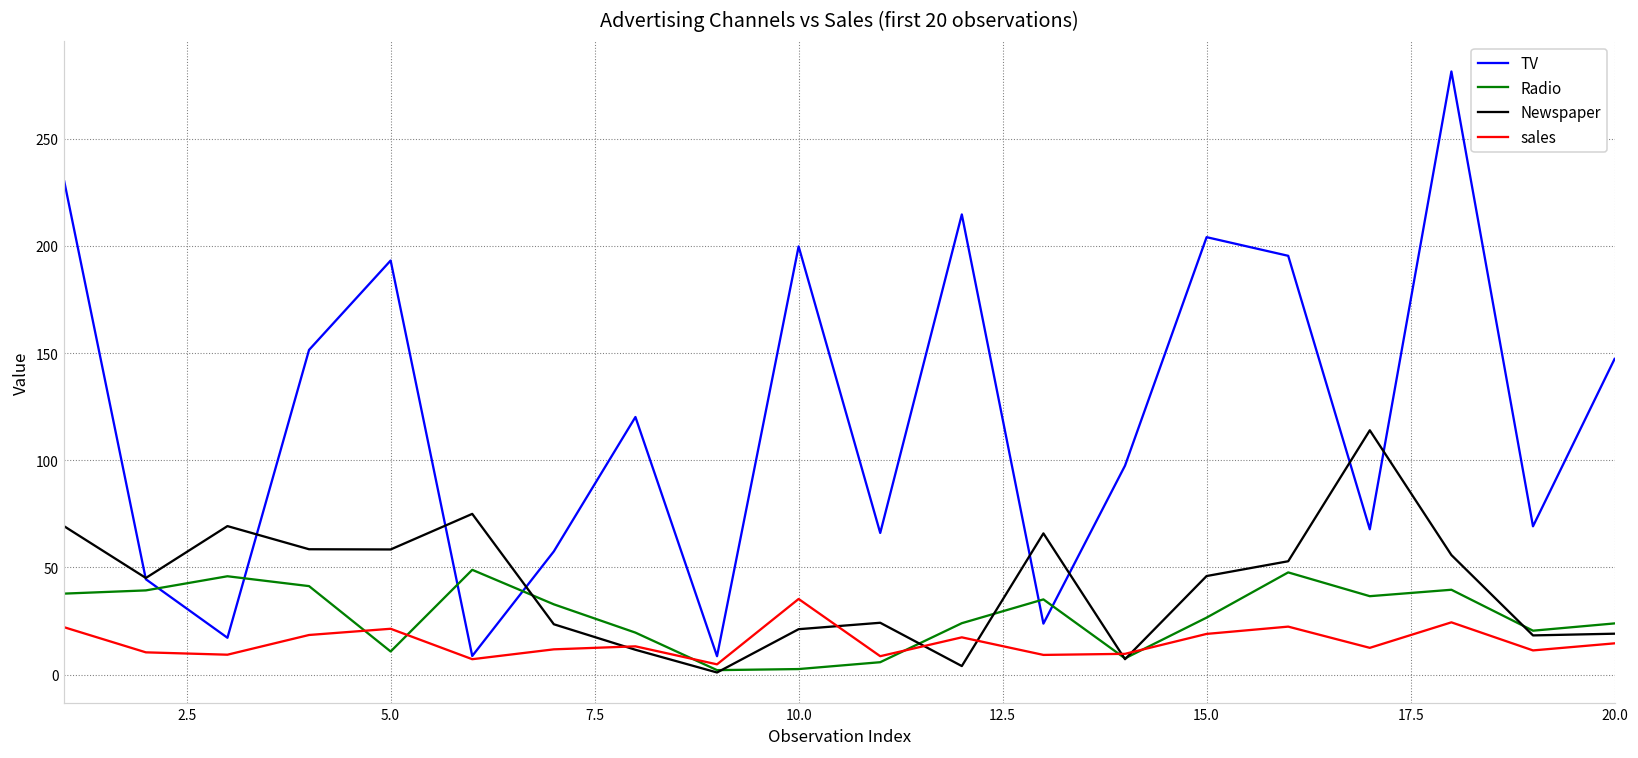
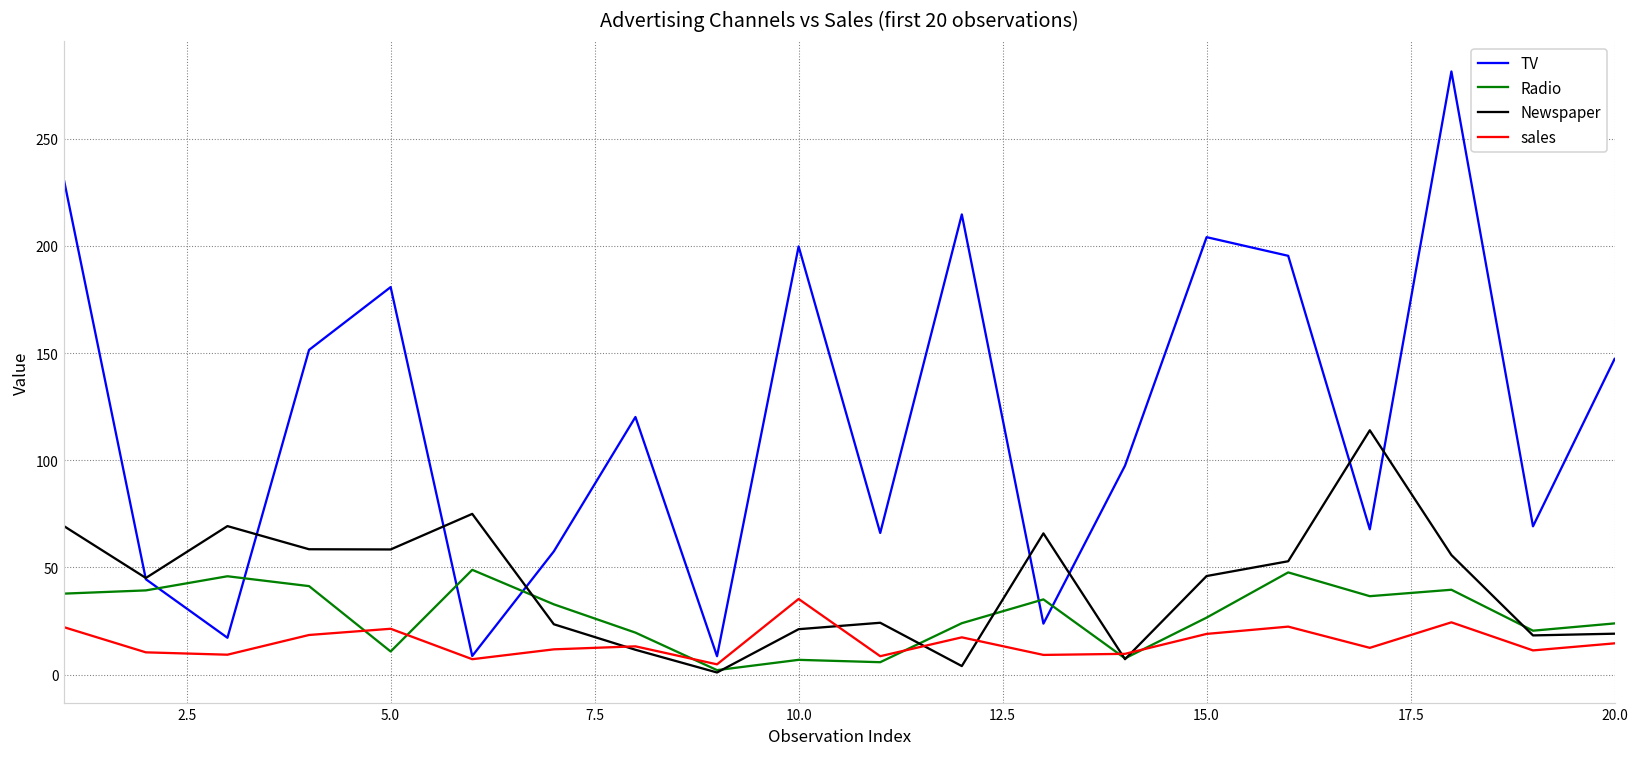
  {
    "TV": {
-     "5.0": 193,
+     "5.0": 181,
      "10.0": 200,
      "15.0": 204,
      "20.0": 147
    },
    "Radio": {
      "5.0": 11,
-     "10.0": 3,
+     "10.0": 7,
      "15.0": 27,
      "20.0": 24
    },
    "Newspaper": {
      "5.0": 58,
      "10.0": 21,
      "15.0": 46,
      "20.0": 19
    },
    "sales": {
      "5.0": 21,
      "10.0": 35,
      "15.0": 19,
      "20.0": 15
    }
  }
